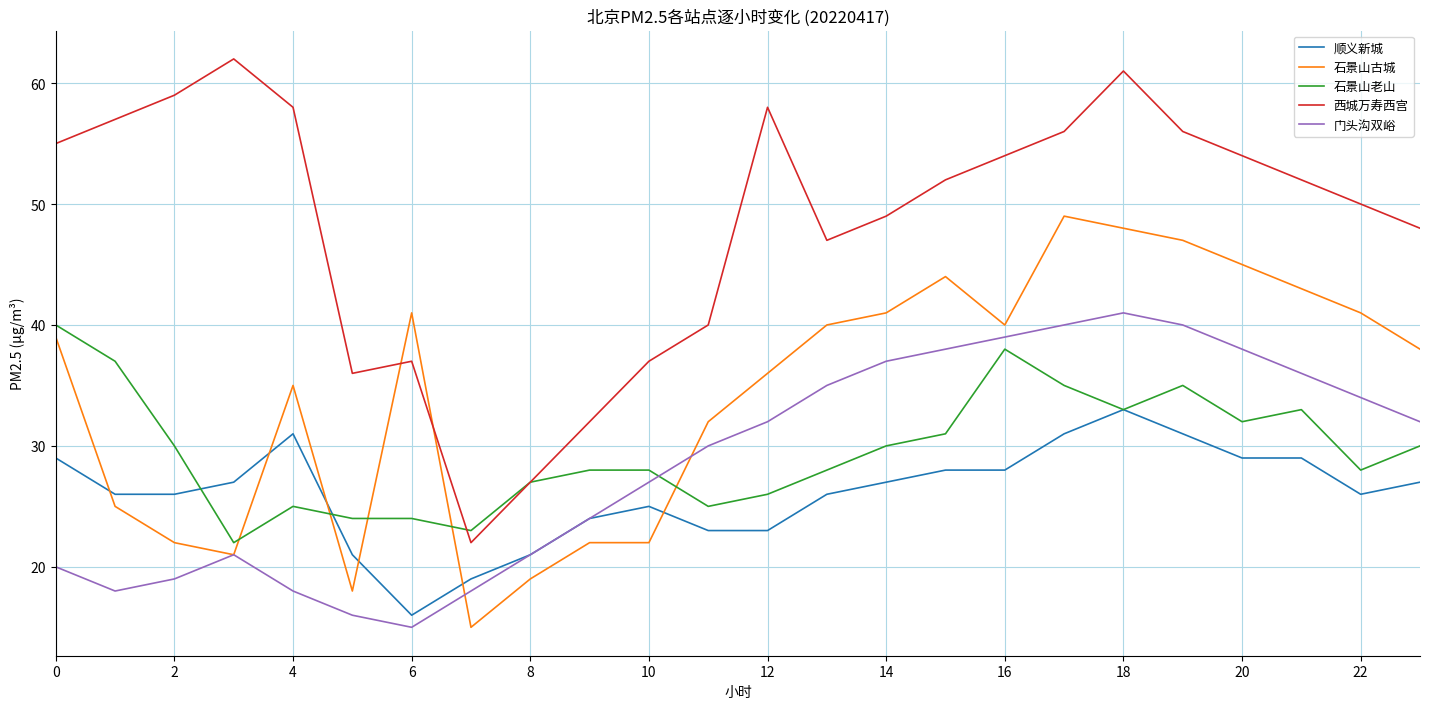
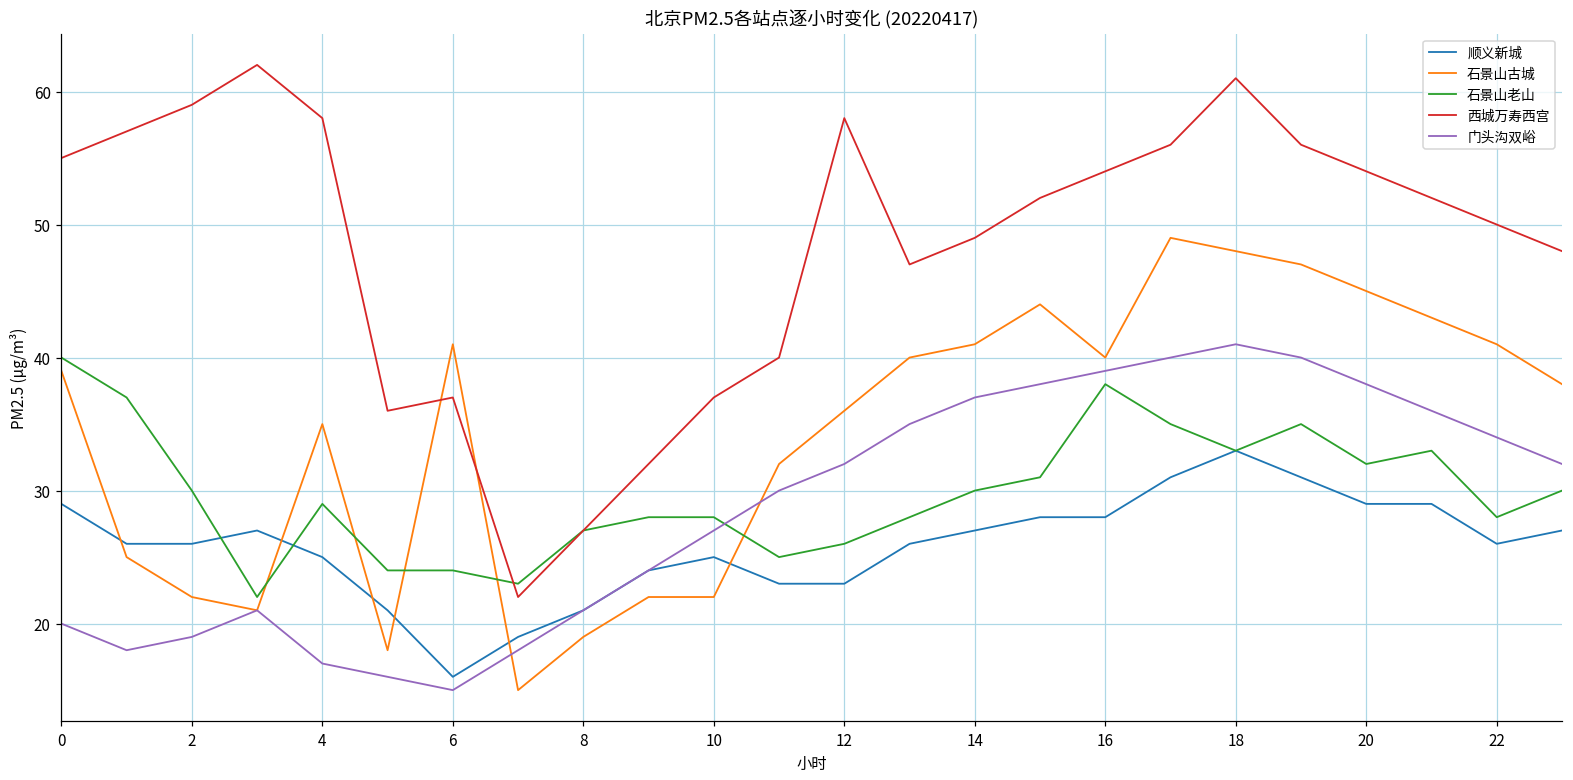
  {
    "顺义新城": {
      "0": 29,
      "2": 26,
-     "4": 31,
+     "4": 25,
      "6": 16,
      "10": 25,
      "12": 23,
      "14": 27,
      "16": 28,
      "20": 29,
      "22": 26
    },
    "石景山古城": {
      "0": 39,
      "2": 22,
      "4": 35,
      "6": 41,
      "8": 19,
      "10": 22,
      "12": 36,
      "14": 41,
      "16": 40,
      "18": 48,
      "20": 45,
      "22": 41
    },
    "石景山老山": {
      "0": 40,
      "2": 30,
-     "4": 25,
+     "4": 29,
      "6": 24,
      "10": 28,
      "12": 26,
      "14": 30,
      "16": 38,
      "20": 32,
      "22": 28
    },
    "西城万寿西宫": {
      "0": 55,
      "2": 59,
      "4": 58,
      "6": 37,
      "10": 37,
      "12": 58,
      "14": 49,
      "16": 54,
      "18": 61,
      "20": 54,
      "22": 50
    },
    "门头沟双峪": {
      "0": 20,
      "2": 19,
-     "4": 18,
+     "4": 17,
      "6": 15,
      "10": 27,
      "12": 32,
      "14": 37,
      "16": 39,
      "18": 41,
      "20": 38,
      "22": 34
    }
  }
